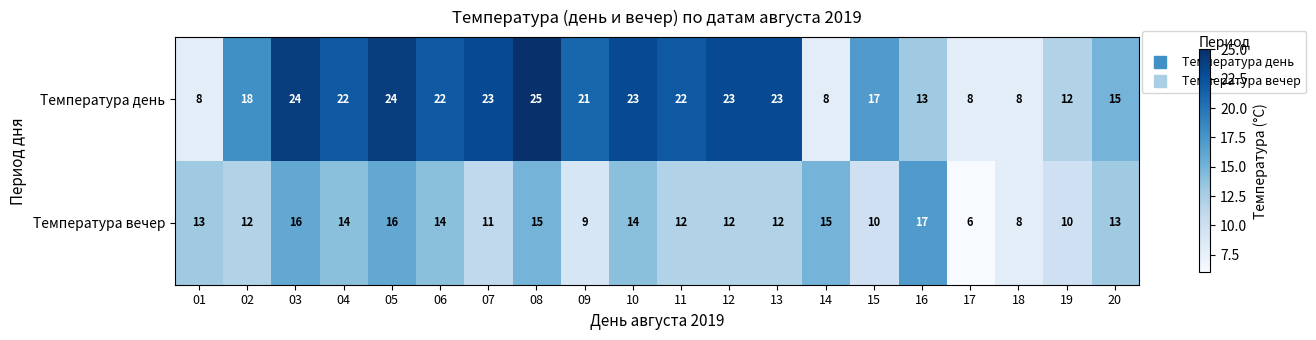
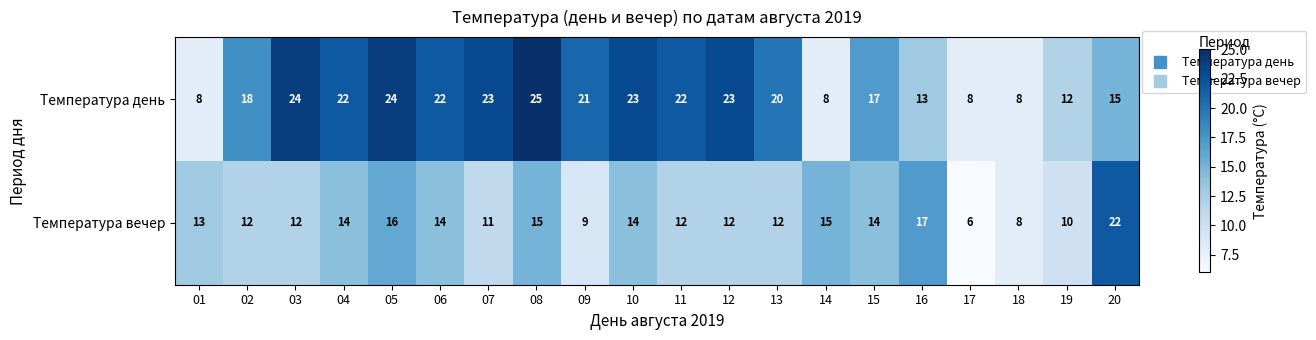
  {
    "Температура день": {
      "01": 8,
      "02": 18,
      "03": 24,
      "04": 22,
      "05": 24,
      "06": 22,
      "07": 23,
      "08": 25,
      "09": 21,
      "10": 23,
      "11": 22,
      "12": 23,
-     "13": 23,
+     "13": 20,
      "14": 8,
      "15": 17,
      "16": 13,
      "17": 8,
      "18": 8,
      "19": 12,
      "20": 15
    },
    "Температура вечер": {
      "01": 13,
      "02": 12,
-     "03": 16,
+     "03": 12,
      "04": 14,
      "05": 16,
      "06": 14,
      "07": 11,
      "08": 15,
      "09": 9,
      "10": 14,
      "11": 12,
      "12": 12,
      "13": 12,
      "14": 15,
-     "15": 10,
+     "15": 14,
      "16": 17,
      "17": 6,
      "18": 8,
      "19": 10,
-     "20": 13
+     "20": 22
    }
  }
